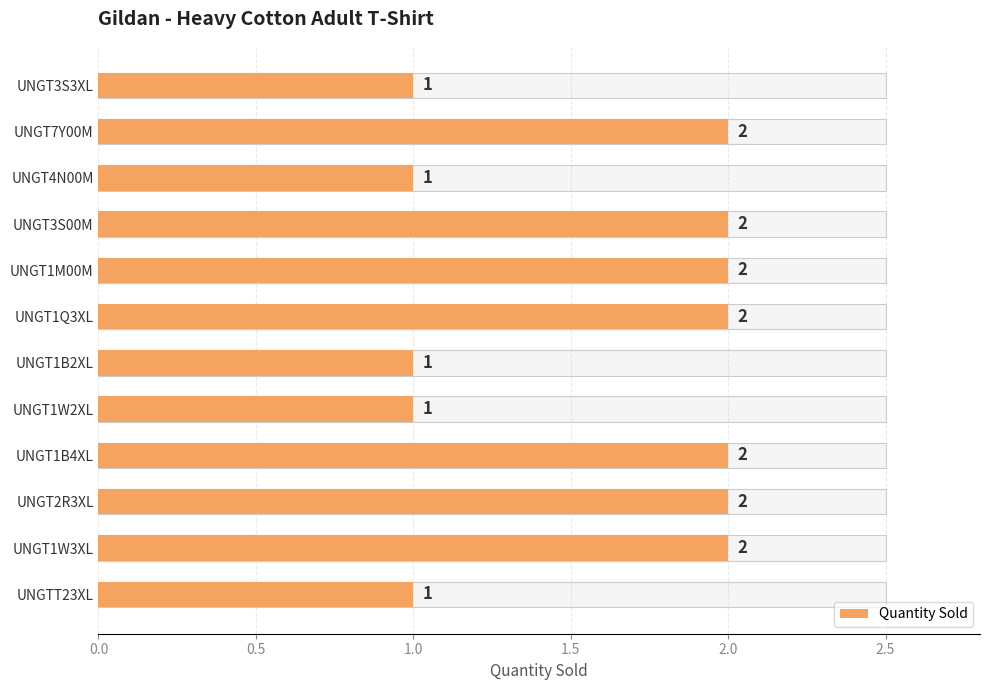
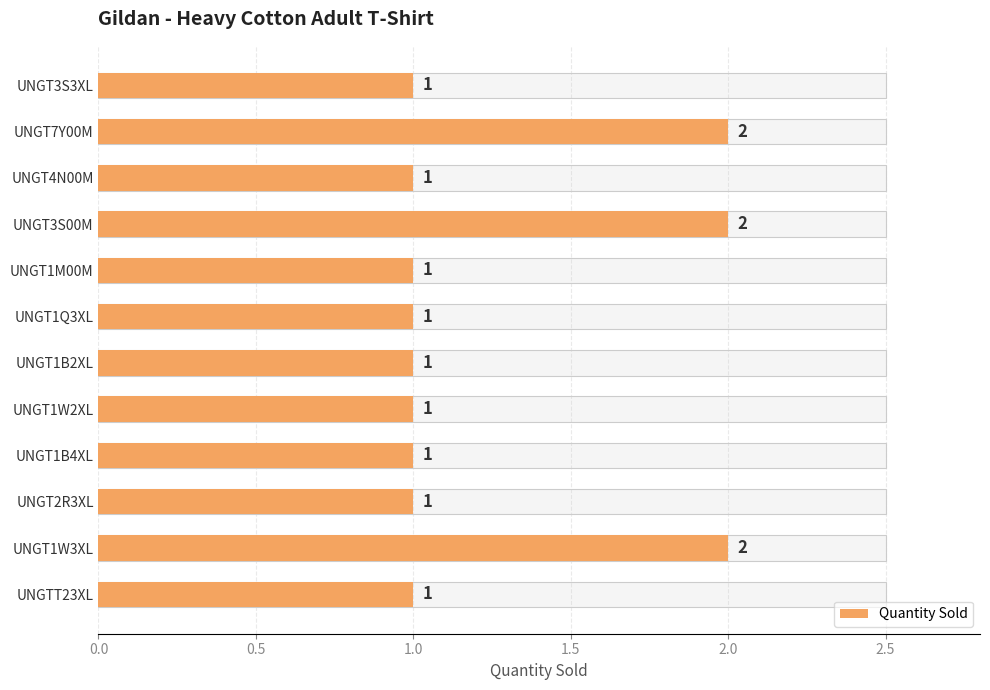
  {
    "Quantity Sold": {
-     "UNGT1M00M": 2,
-     "UNGT1Q3XL": 2,
-     "UNGT1B4XL": 2,
-     "UNGT2R3XL": 2
+     "UNGT1M00M": 1,
+     "UNGT1Q3XL": 1,
+     "UNGT1B4XL": 1,
+     "UNGT2R3XL": 1
    }
  }
